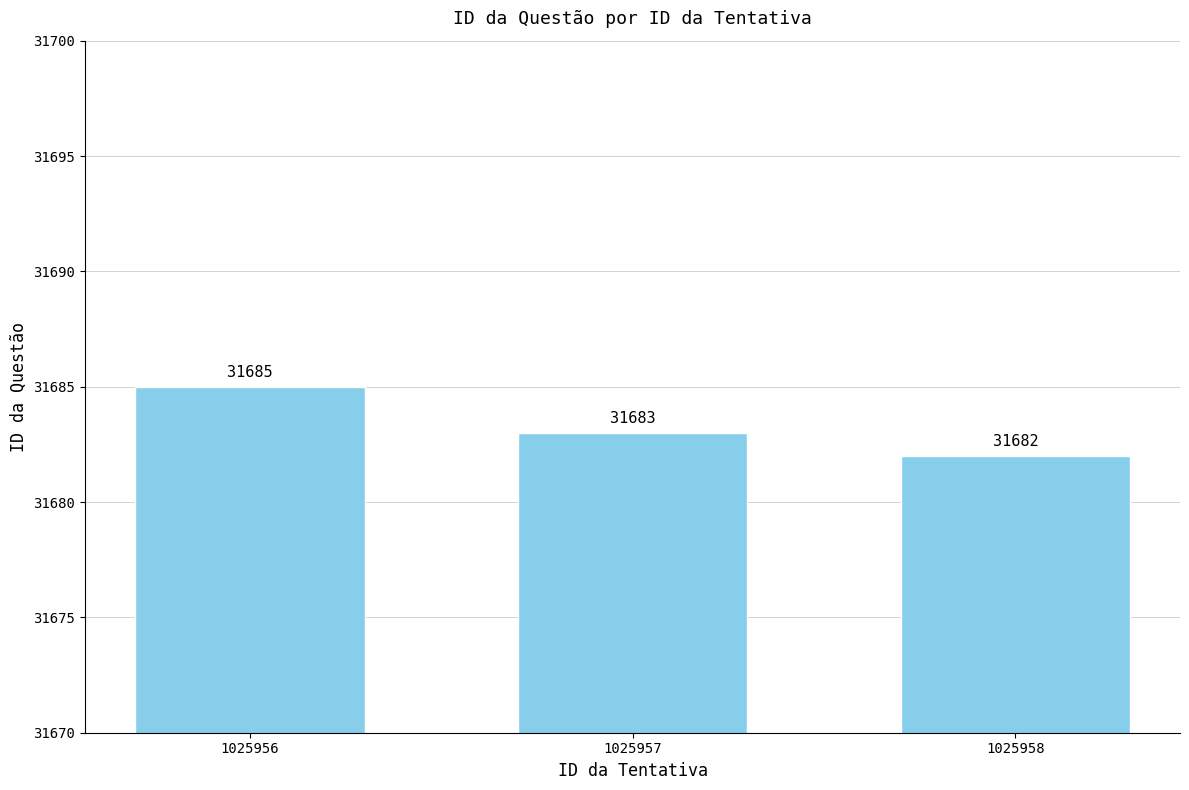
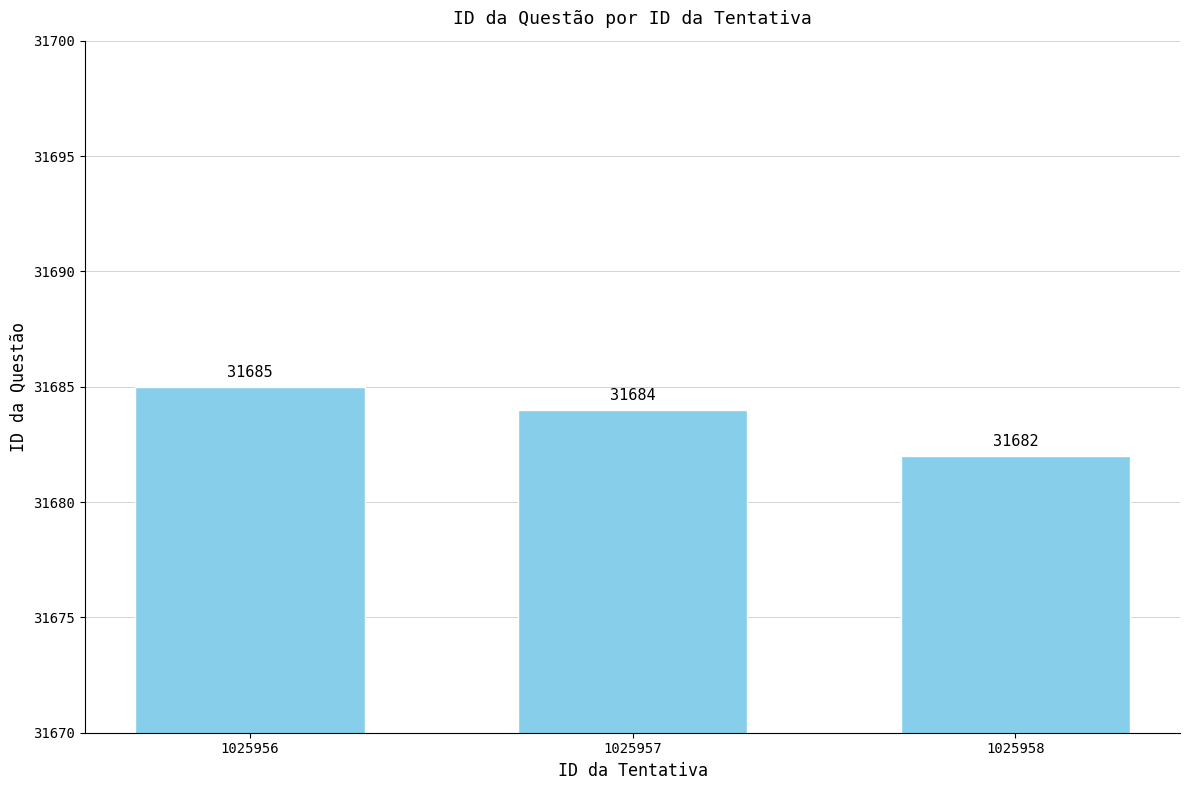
  {
    "1025956": 31685,
-   "1025957": 31683,
+   "1025957": 31684,
    "1025958": 31682
  }
